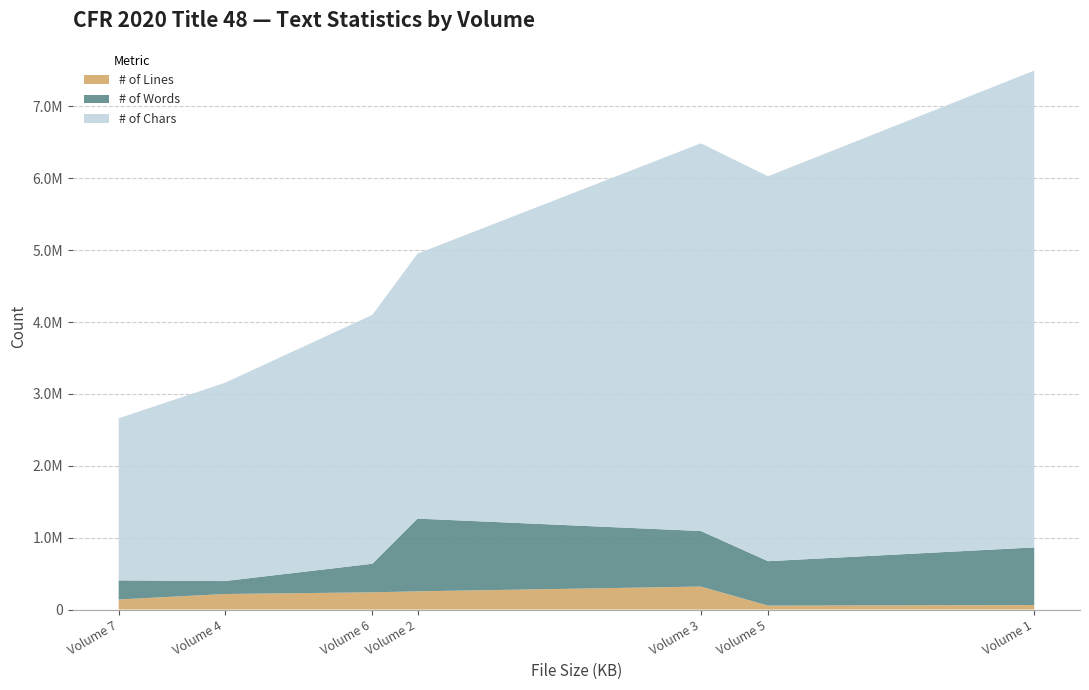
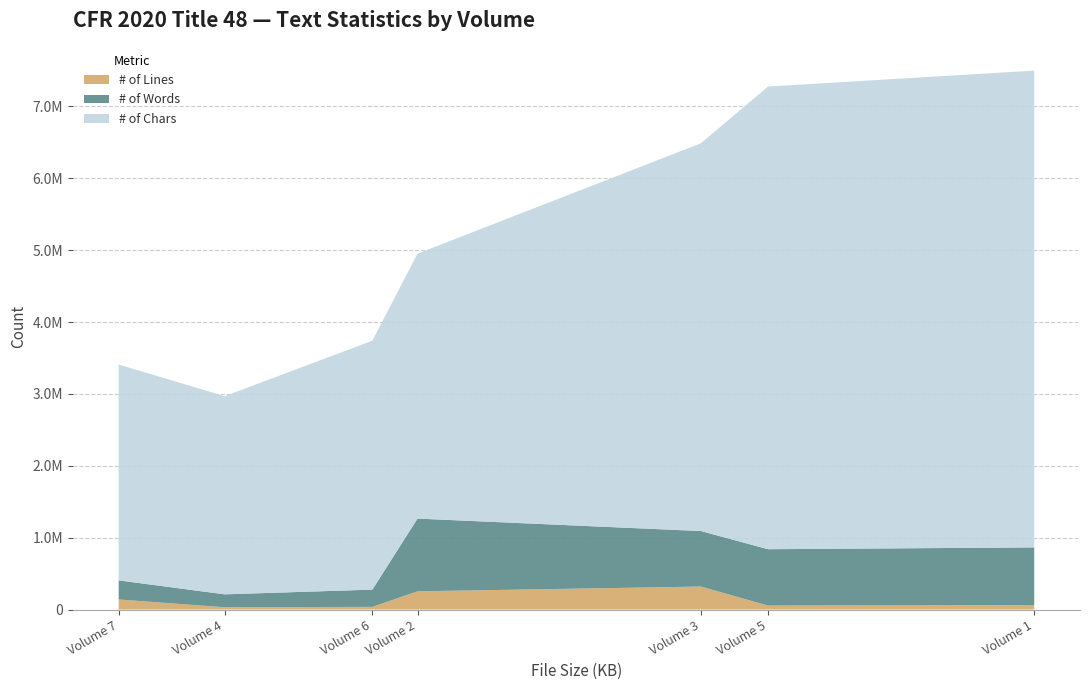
  {
    "# of Lines": {
      "Volume 7": 100000,
-     "Volume 4": 200000,
-     "Volume 6": 200000,
+     "Volume 4": 0,
+     "Volume 6": 0,
      "Volume 2": 300000,
      "Volume 3": 300000,
      "Volume 5": 100000,
      "Volume 1": 100000
    },
    "# of Words": {
      "Volume 7": 300000,
      "Volume 4": 200000,
-     "Volume 6": 400000,
+     "Volume 6": 200000,
      "Volume 2": 1000000,
      "Volume 3": 800000,
-     "Volume 5": 600000,
+     "Volume 5": 800000,
      "Volume 1": 800000
    },
    "# of Chars": {
-     "Volume 7": 2300000,
+     "Volume 7": 3000000,
      "Volume 4": 2800000,
      "Volume 6": 3500000,
      "Volume 2": 3700000,
      "Volume 3": 5400000,
-     "Volume 5": 5400000,
+     "Volume 5": 6400000,
      "Volume 1": 6600000
    }
  }
